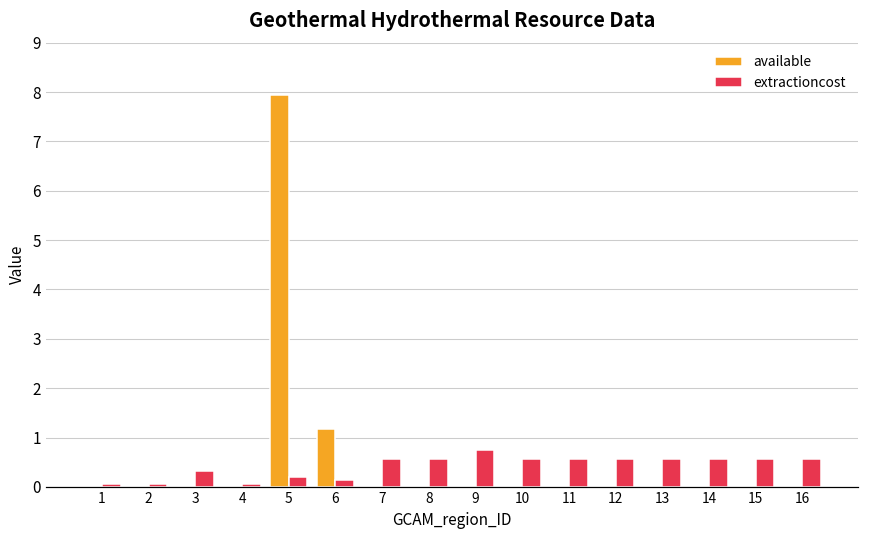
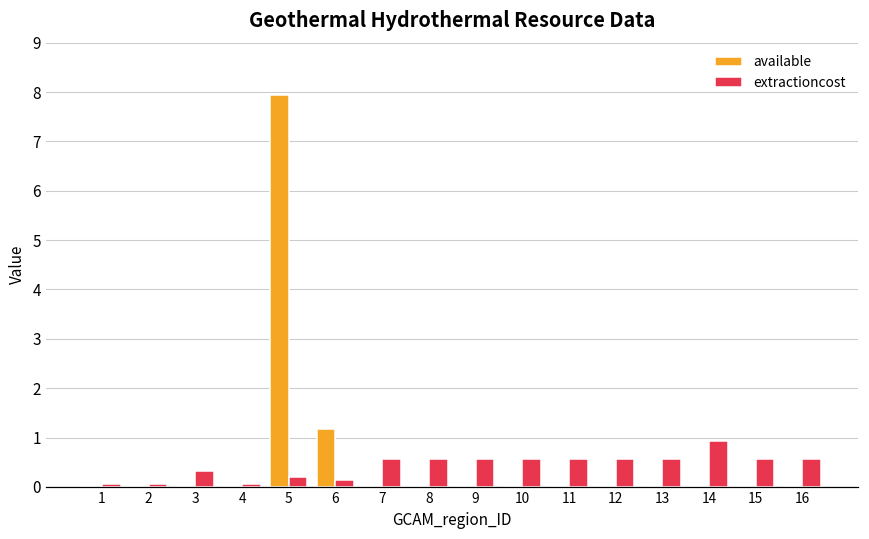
  {
    "available": {
      "1": 0.0,
      "2": 0.0,
      "3": 0.0,
      "4": 0.0,
      "5": 7.9,
      "6": 1.2,
      "7": 0.0,
      "8": 0.0,
      "9": 0.0,
      "10": 0.0,
      "11": 0.0,
      "12": 0.0,
      "13": 0.0,
      "14": 0.0,
      "15": 0.0,
      "16": 0.0
    },
    "extractioncost": {
      "1": 0.1,
      "2": 0.1,
      "3": 0.3,
      "4": 0.1,
      "5": 0.2,
      "6": 0.1,
      "7": 0.6,
      "8": 0.6,
-     "9": 0.7,
+     "9": 0.6,
      "10": 0.6,
      "11": 0.6,
      "12": 0.6,
      "13": 0.6,
-     "14": 0.6,
+     "14": 0.9,
      "15": 0.6,
      "16": 0.6
    }
  }
